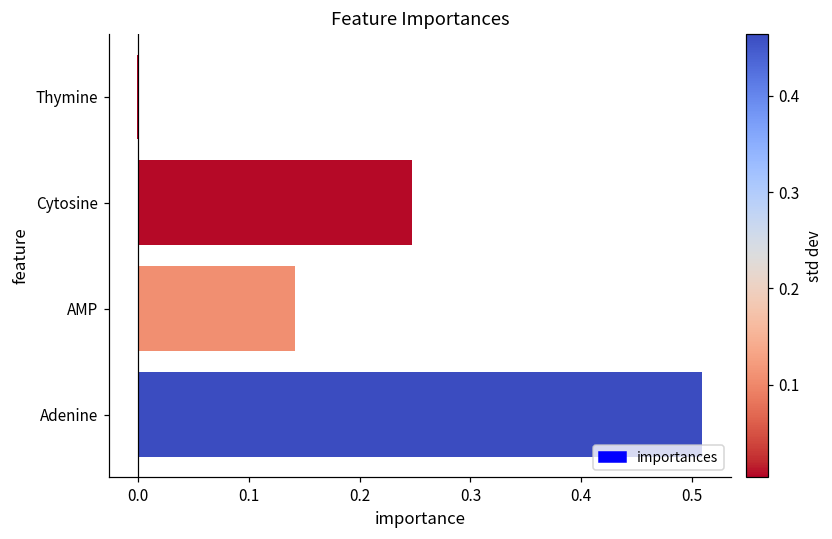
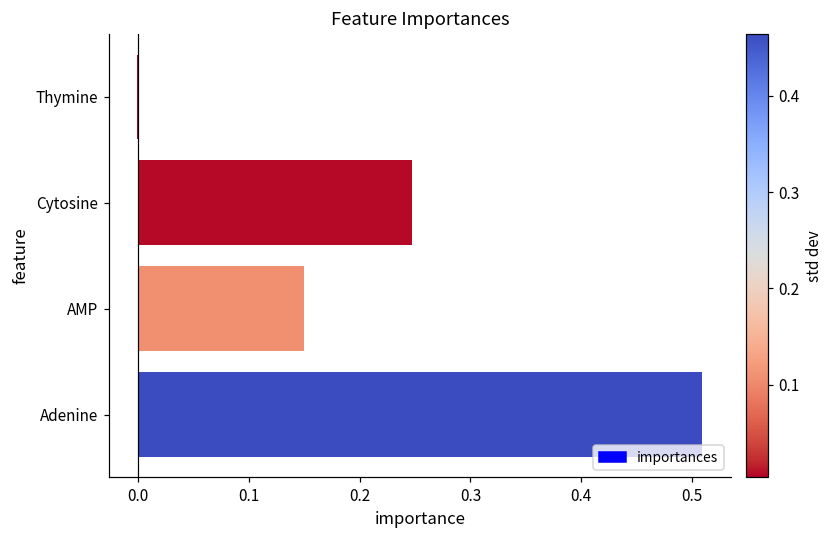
  {
    "Cytosine": 0.248,
-   "AMP": 0.141,
+   "AMP": 0.150,
    "Adenine": 0.509
  }
